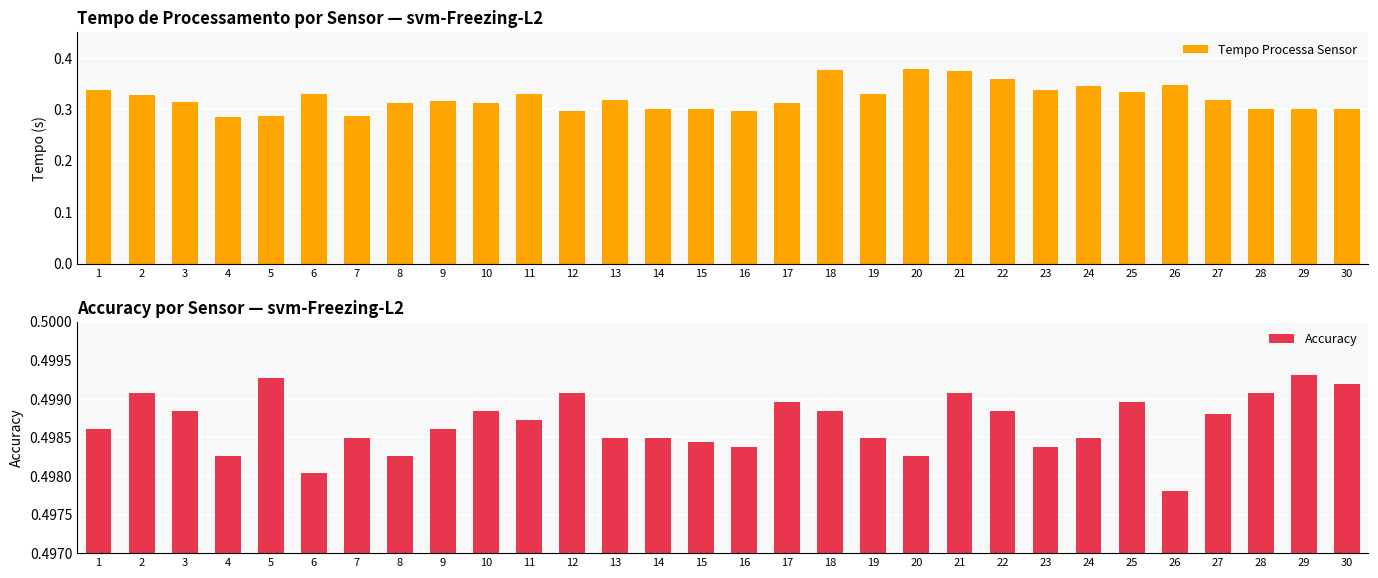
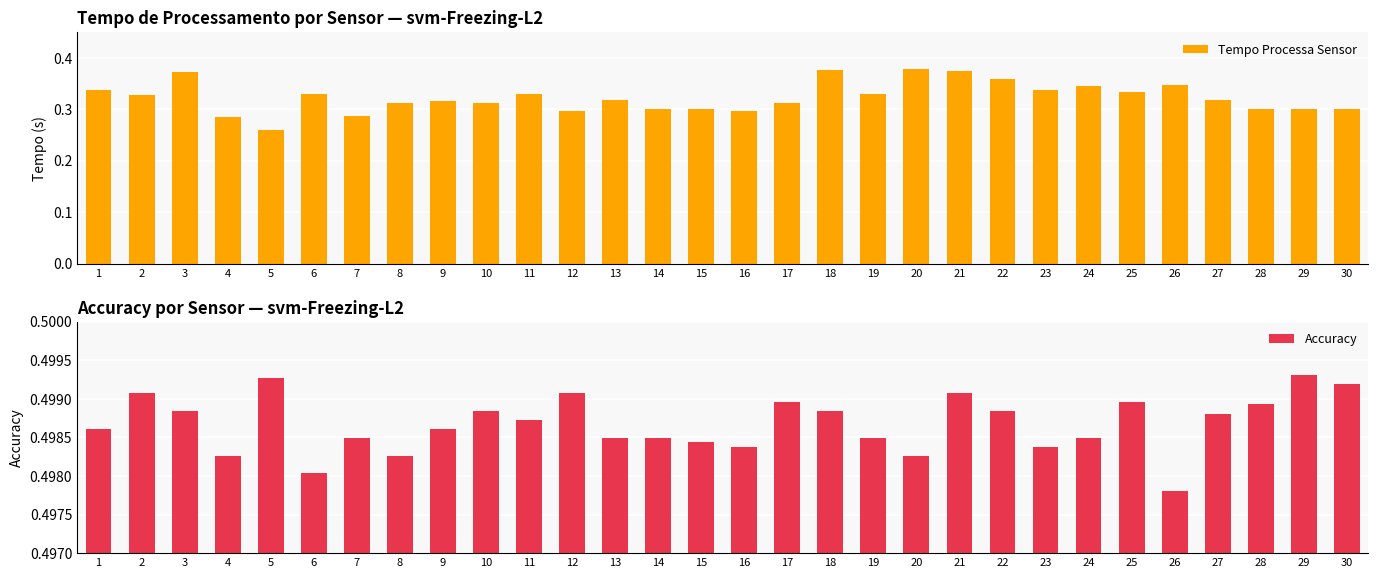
  {
    "Tempo de Processamento por Sensor — svm-Freezing-L2": {
      "1": 0.34,
      "2": 0.33,
-     "3": 0.31,
+     "3": 0.37,
      "4": 0.28,
-     "5": 0.29,
+     "5": 0.26,
      "6": 0.33,
      "7": 0.29,
      "8": 0.31,
      "9": 0.32,
      "10": 0.31,
      "11": 0.33,
      "12": 0.30,
      "13": 0.32,
      "14": 0.30,
      "15": 0.30,
      "16": 0.30,
      "17": 0.31,
      "18": 0.38,
      "19": 0.33,
      "20": 0.38,
      "21": 0.37,
      "22": 0.36,
      "23": 0.34,
      "24": 0.35,
      "25": 0.33,
      "26": 0.35,
      "27": 0.32,
      "28": 0.30,
      "29": 0.30,
      "30": 0.30
    },
    "Accuracy por Sensor — svm-Freezing-L2": {
      "1": 0.4986,
      "2": 0.4991,
      "3": 0.4988,
      "4": 0.4983,
      "5": 0.4993,
      "6": 0.4980,
      "7": 0.4985,
      "8": 0.4983,
      "9": 0.4986,
      "10": 0.4988,
      "11": 0.4987,
      "12": 0.4991,
      "13": 0.4985,
      "14": 0.4985,
      "15": 0.4984,
      "16": 0.4984,
      "17": 0.4990,
      "18": 0.4988,
      "19": 0.4985,
      "20": 0.4983,
      "21": 0.4991,
      "22": 0.4988,
      "23": 0.4984,
      "24": 0.4985,
      "25": 0.4990,
      "26": 0.4978,
      "27": 0.4988,
-     "28": 0.4991,
+     "28": 0.4989,
      "29": 0.4993,
      "30": 0.4992
    }
  }
